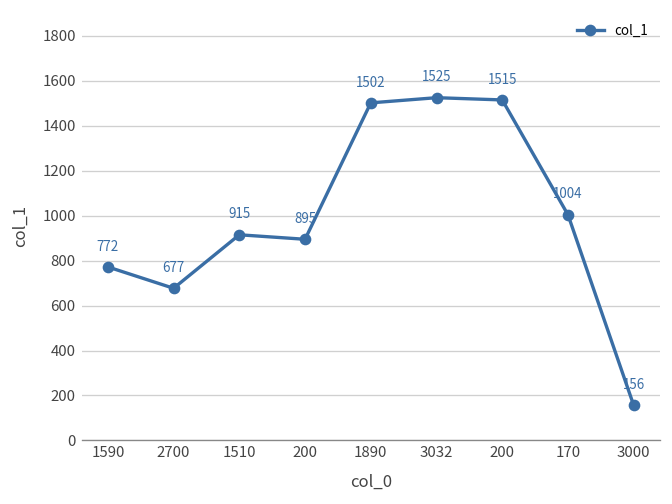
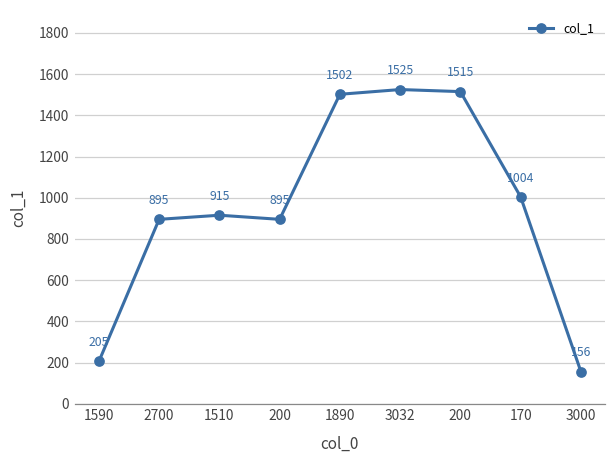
  {
-   "1590": 772,
-   "2700": 677,
+   "1590": 205,
+   "2700": 895,
    "1510": 915,
    "1890": 1502,
    "3032": 1525,
    "170": 1004,
    "3000": 156
  }
